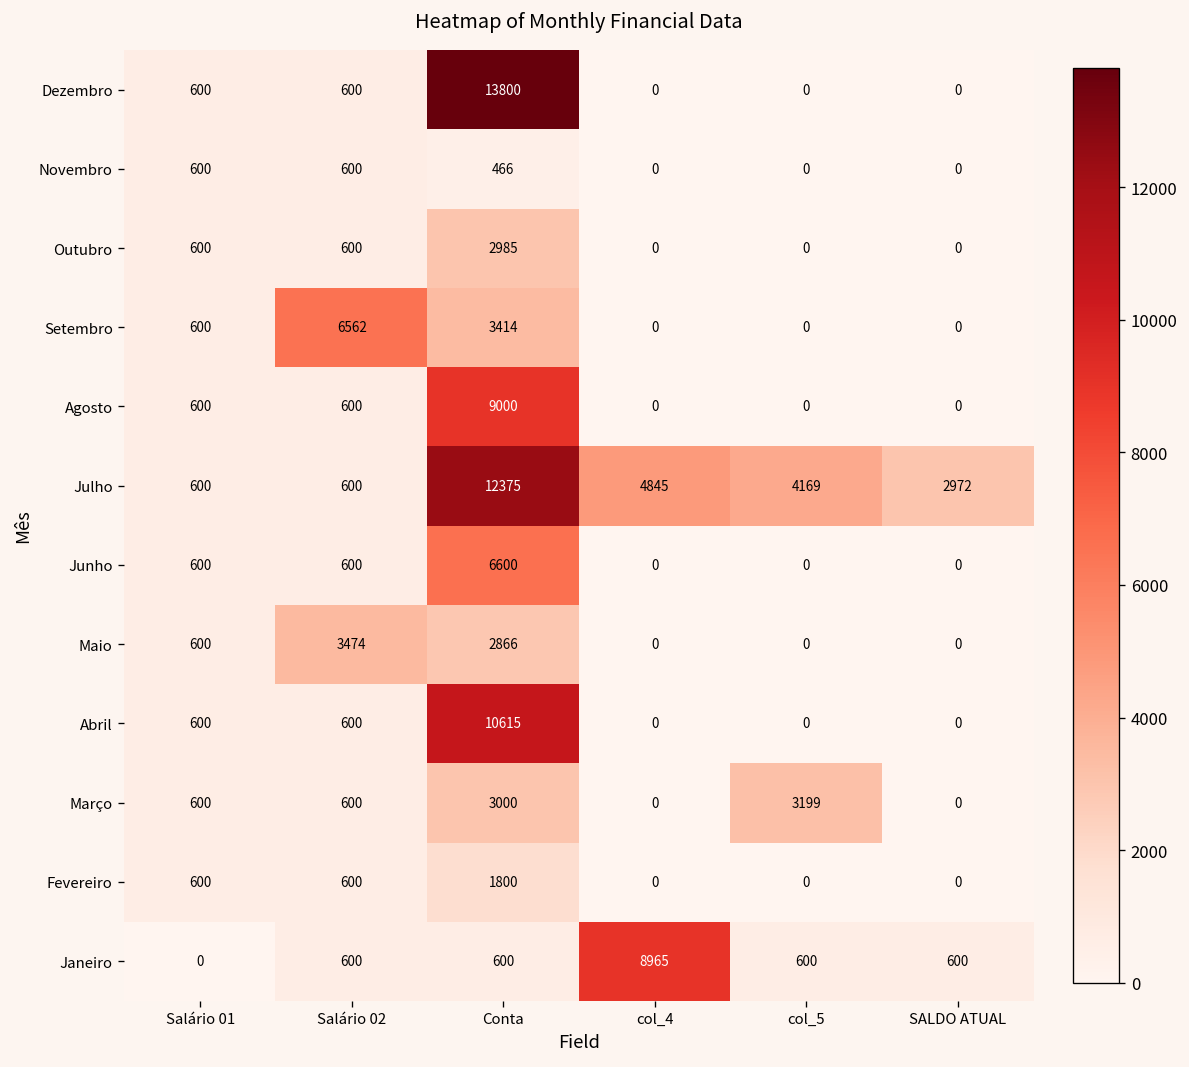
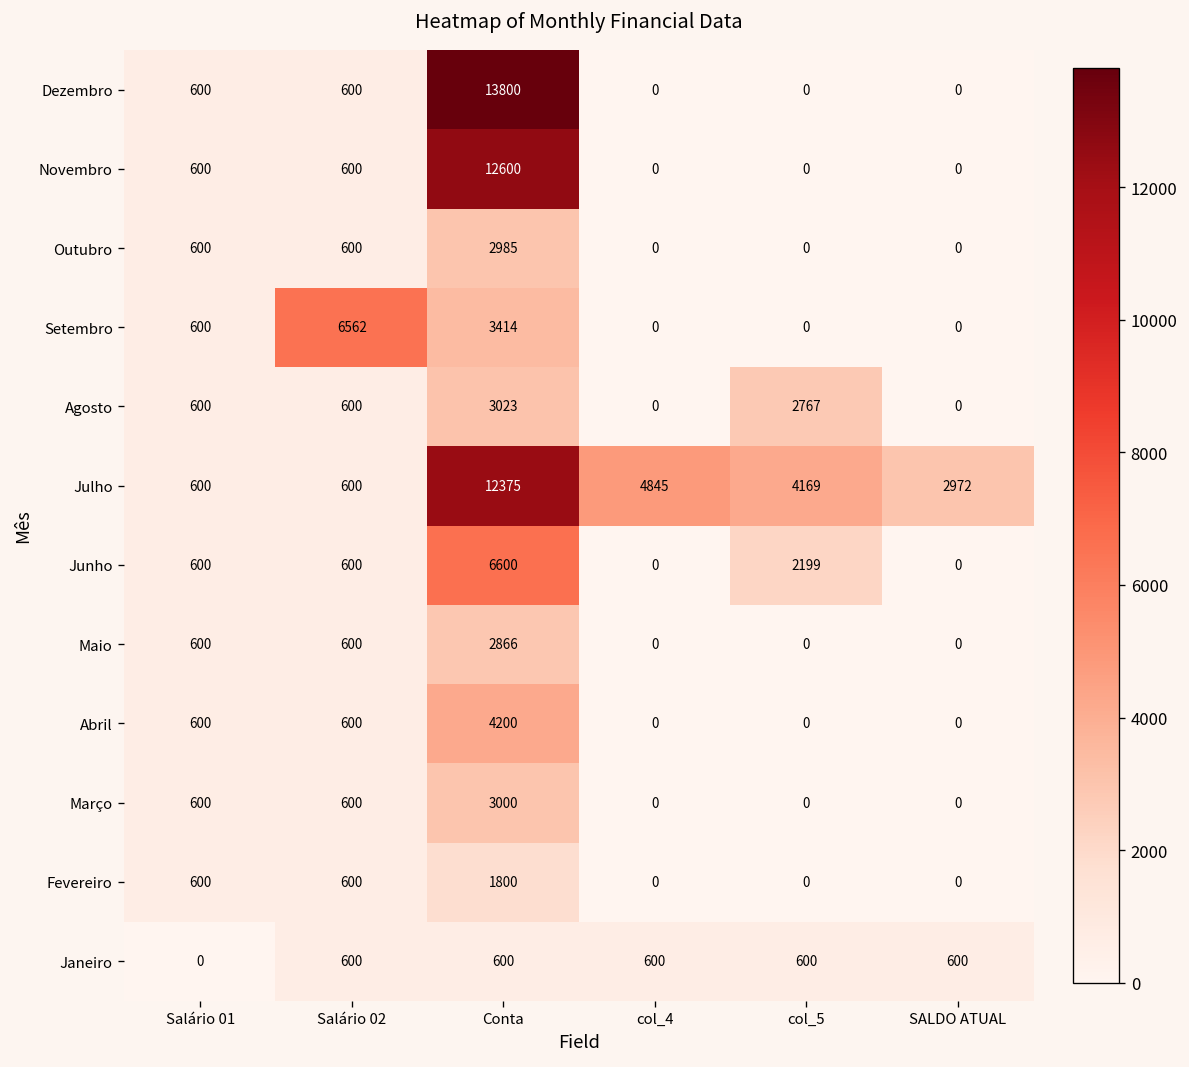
  {
    "Dezembro": {
      "Salário 01": 600,
      "Salário 02": 600,
      "Conta": 13800,
      "col_4": 0,
      "col_5": 0,
      "SALDO ATUAL": 0
    },
    "Novembro": {
      "Salário 01": 600,
      "Salário 02": 600,
-     "Conta": 466,
+     "Conta": 12600,
      "col_4": 0,
      "col_5": 0,
      "SALDO ATUAL": 0
    },
    "Outubro": {
      "Salário 01": 600,
      "Salário 02": 600,
      "Conta": 2985,
      "col_4": 0,
      "col_5": 0,
      "SALDO ATUAL": 0
    },
    "Setembro": {
      "Salário 01": 600,
      "Salário 02": 6562,
      "Conta": 3414,
      "col_4": 0,
      "col_5": 0,
      "SALDO ATUAL": 0
    },
    "Agosto": {
      "Salário 01": 600,
      "Salário 02": 600,
-     "Conta": 9000,
+     "Conta": 3023,
      "col_4": 0,
-     "col_5": 0,
+     "col_5": 2767,
      "SALDO ATUAL": 0
    },
    "Julho": {
      "Salário 01": 600,
      "Salário 02": 600,
      "Conta": 12375,
      "col_4": 4845,
      "col_5": 4169,
      "SALDO ATUAL": 2972
    },
    "Junho": {
      "Salário 01": 600,
      "Salário 02": 600,
      "Conta": 6600,
      "col_4": 0,
-     "col_5": 0,
+     "col_5": 2199,
      "SALDO ATUAL": 0
    },
    "Maio": {
      "Salário 01": 600,
-     "Salário 02": 3474,
+     "Salário 02": 600,
      "Conta": 2866,
      "col_4": 0,
      "col_5": 0,
      "SALDO ATUAL": 0
    },
    "Abril": {
      "Salário 01": 600,
      "Salário 02": 600,
-     "Conta": 10615,
+     "Conta": 4200,
      "col_4": 0,
      "col_5": 0,
      "SALDO ATUAL": 0
    },
    "Março": {
      "Salário 01": 600,
      "Salário 02": 600,
      "Conta": 3000,
      "col_4": 0,
-     "col_5": 3199,
+     "col_5": 0,
      "SALDO ATUAL": 0
    },
    "Fevereiro": {
      "Salário 01": 600,
      "Salário 02": 600,
      "Conta": 1800,
      "col_4": 0,
      "col_5": 0,
      "SALDO ATUAL": 0
    },
    "Janeiro": {
      "Salário 01": 0,
      "Salário 02": 600,
      "Conta": 600,
-     "col_4": 8965,
+     "col_4": 600,
      "col_5": 600,
      "SALDO ATUAL": 600
    }
  }
